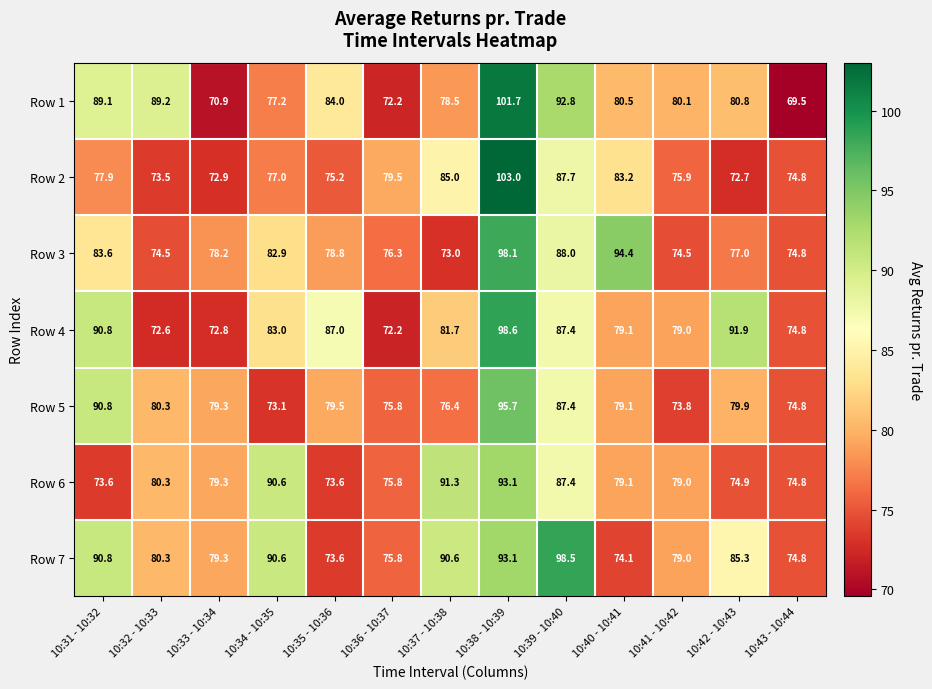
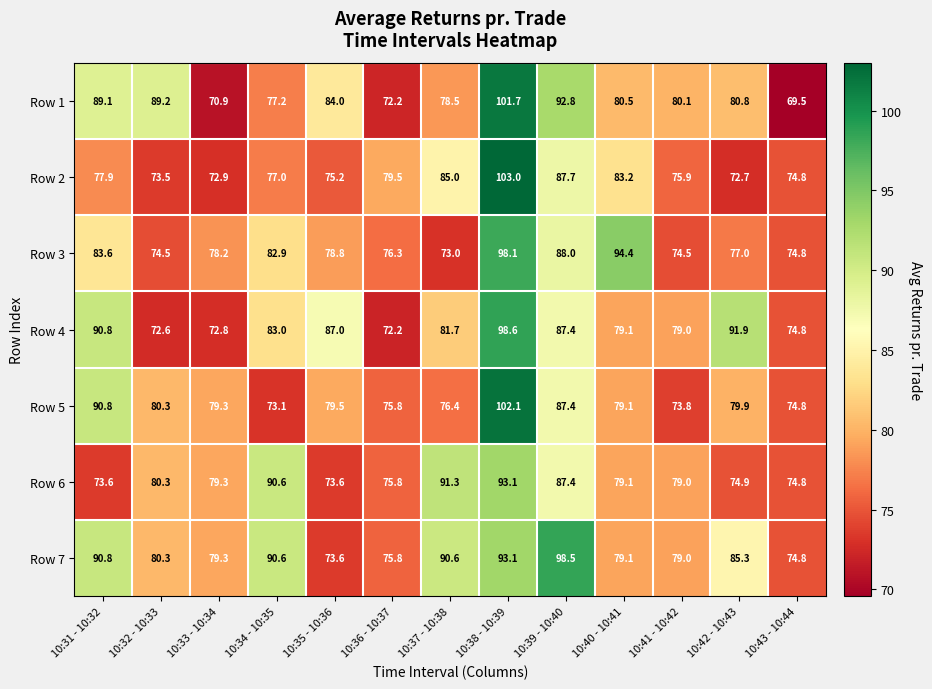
  {
    "Row 1": {
      "10:31 - 10:32": 89.1,
      "10:32 - 10:33": 89.2,
      "10:33 - 10:34": 70.9,
      "10:34 - 10:35": 77.2,
      "10:35 - 10:36": 84.0,
      "10:36 - 10:37": 72.2,
      "10:37 - 10:38": 78.5,
      "10:38 - 10:39": 101.7,
      "10:39 - 10:40": 92.8,
      "10:40 - 10:41": 80.5,
      "10:41 - 10:42": 80.1,
      "10:42 - 10:43": 80.8,
      "10:43 - 10:44": 69.5
    },
    "Row 2": {
      "10:31 - 10:32": 77.9,
      "10:32 - 10:33": 73.5,
      "10:33 - 10:34": 72.9,
      "10:34 - 10:35": 77.0,
      "10:35 - 10:36": 75.2,
      "10:36 - 10:37": 79.5,
      "10:37 - 10:38": 85.0,
      "10:38 - 10:39": 103.0,
      "10:39 - 10:40": 87.7,
      "10:40 - 10:41": 83.2,
      "10:41 - 10:42": 75.9,
      "10:42 - 10:43": 72.7,
      "10:43 - 10:44": 74.8
    },
    "Row 3": {
      "10:31 - 10:32": 83.6,
      "10:32 - 10:33": 74.5,
      "10:33 - 10:34": 78.2,
      "10:34 - 10:35": 82.9,
      "10:35 - 10:36": 78.8,
      "10:36 - 10:37": 76.3,
      "10:37 - 10:38": 73.0,
      "10:38 - 10:39": 98.1,
      "10:39 - 10:40": 88.0,
      "10:40 - 10:41": 94.4,
      "10:41 - 10:42": 74.5,
      "10:42 - 10:43": 77.0,
      "10:43 - 10:44": 74.8
    },
    "Row 4": {
      "10:31 - 10:32": 90.8,
      "10:32 - 10:33": 72.6,
      "10:33 - 10:34": 72.8,
      "10:34 - 10:35": 83.0,
      "10:35 - 10:36": 87.0,
      "10:36 - 10:37": 72.2,
      "10:37 - 10:38": 81.7,
      "10:38 - 10:39": 98.6,
      "10:39 - 10:40": 87.4,
      "10:40 - 10:41": 79.1,
      "10:41 - 10:42": 79.0,
      "10:42 - 10:43": 91.9,
      "10:43 - 10:44": 74.8
    },
    "Row 5": {
      "10:31 - 10:32": 90.8,
      "10:32 - 10:33": 80.3,
      "10:33 - 10:34": 79.3,
      "10:34 - 10:35": 73.1,
      "10:35 - 10:36": 79.5,
      "10:36 - 10:37": 75.8,
      "10:37 - 10:38": 76.4,
-     "10:38 - 10:39": 95.7,
+     "10:38 - 10:39": 102.1,
      "10:39 - 10:40": 87.4,
      "10:40 - 10:41": 79.1,
      "10:41 - 10:42": 73.8,
      "10:42 - 10:43": 79.9,
      "10:43 - 10:44": 74.8
    },
    "Row 6": {
      "10:31 - 10:32": 73.6,
      "10:32 - 10:33": 80.3,
      "10:33 - 10:34": 79.3,
      "10:34 - 10:35": 90.6,
      "10:35 - 10:36": 73.6,
      "10:36 - 10:37": 75.8,
      "10:37 - 10:38": 91.3,
      "10:38 - 10:39": 93.1,
      "10:39 - 10:40": 87.4,
      "10:40 - 10:41": 79.1,
      "10:41 - 10:42": 79.0,
      "10:42 - 10:43": 74.9,
      "10:43 - 10:44": 74.8
    },
    "Row 7": {
      "10:31 - 10:32": 90.8,
      "10:32 - 10:33": 80.3,
      "10:33 - 10:34": 79.3,
      "10:34 - 10:35": 90.6,
      "10:35 - 10:36": 73.6,
      "10:36 - 10:37": 75.8,
      "10:37 - 10:38": 90.6,
      "10:38 - 10:39": 93.1,
      "10:39 - 10:40": 98.5,
-     "10:40 - 10:41": 74.1,
+     "10:40 - 10:41": 79.1,
      "10:41 - 10:42": 79.0,
      "10:42 - 10:43": 85.3,
      "10:43 - 10:44": 74.8
    }
  }
